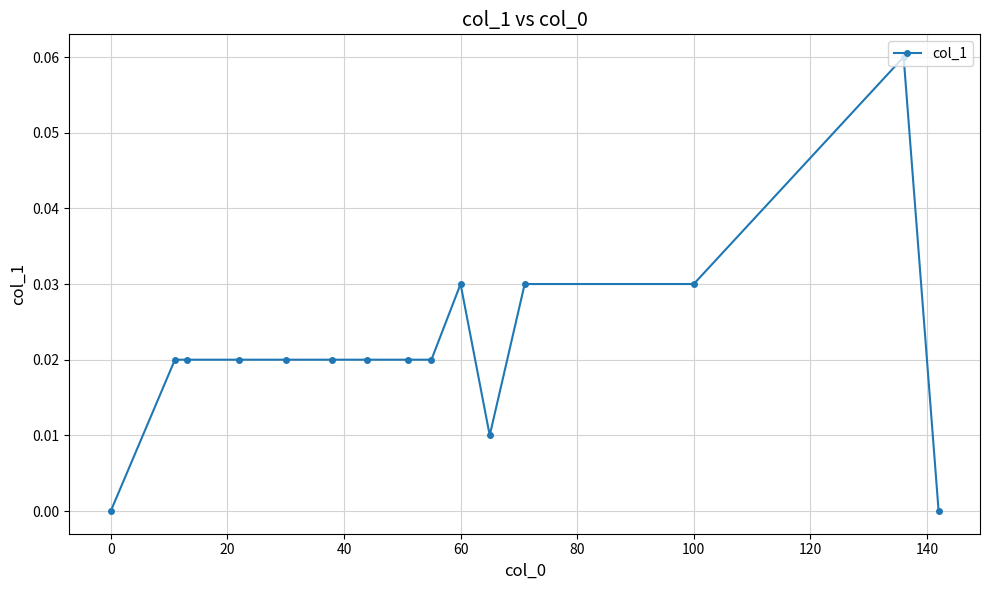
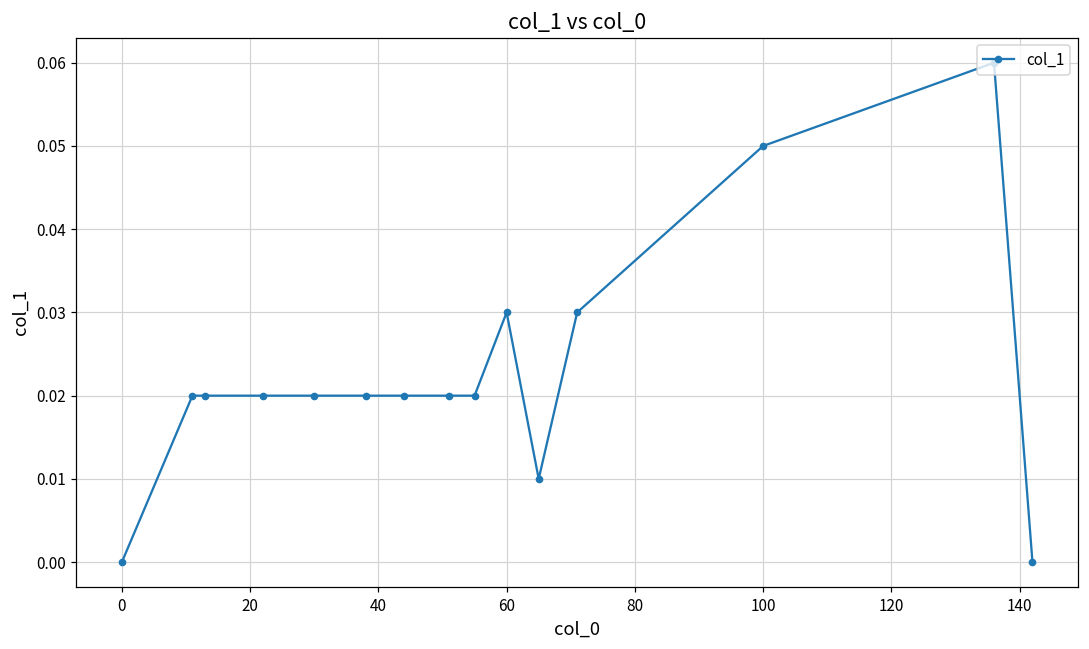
  {
    "0": 0.00,
    "60": 0.03,
-   "100": 0.03
+   "100": 0.05
  }
